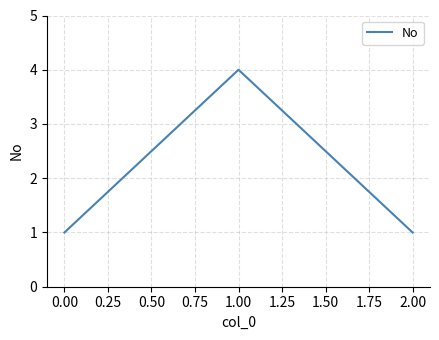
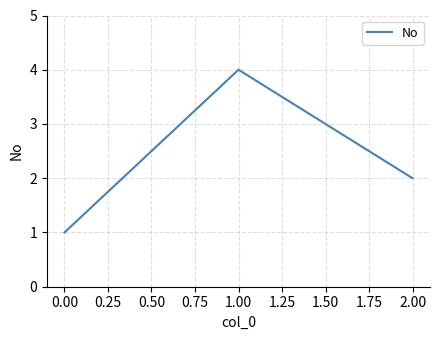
  {
    "0.00": 1,
    "1.00": 4,
-   "2.00": 1
+   "2.00": 2
  }
